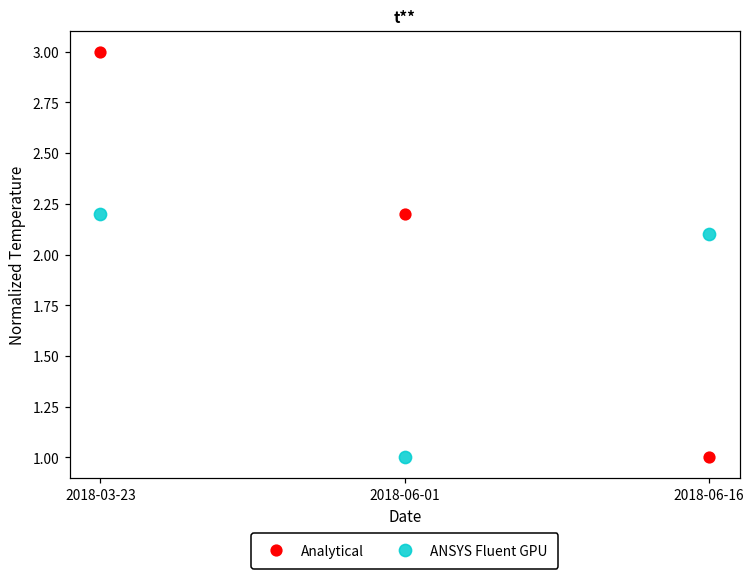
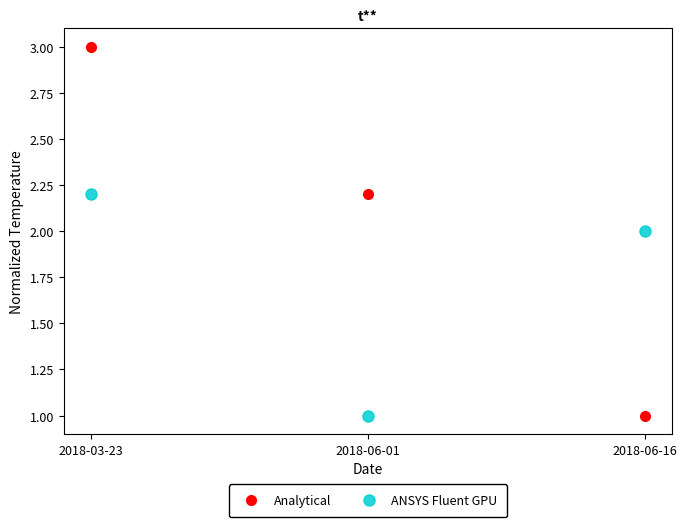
  {
    "Analytical": {
      "2018-03-23": 3.0,
      "2018-06-01": 2.2,
      "2018-06-16": 1.0
    },
    "ANSYS Fluent GPU": {
      "2018-03-23": 2.2,
      "2018-06-01": 1.0,
-     "2018-06-16": 2.1
+     "2018-06-16": 2.0
    }
  }
